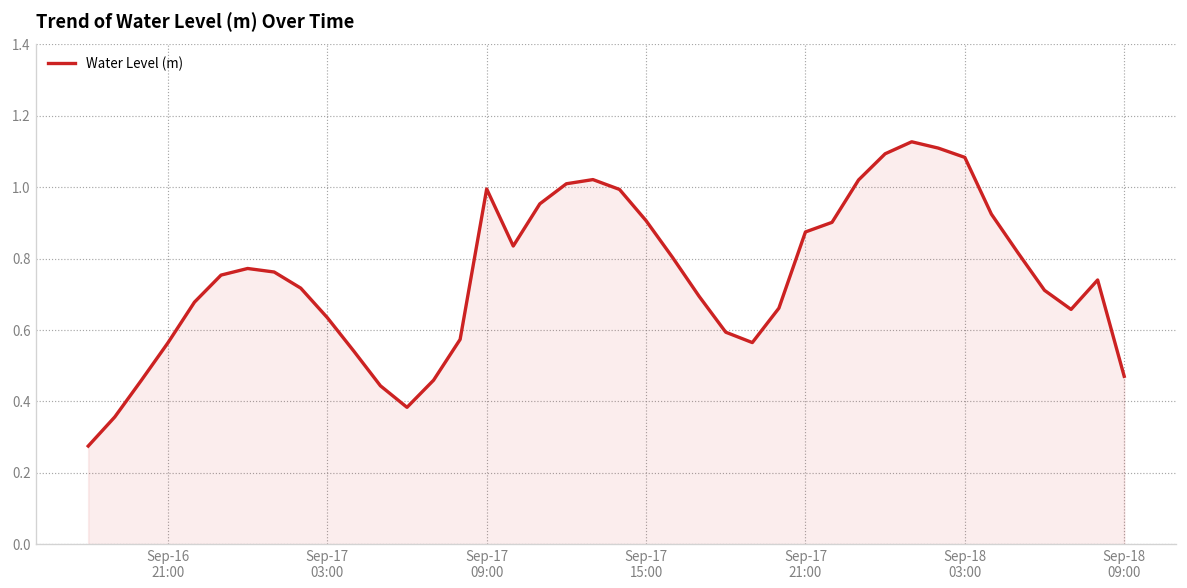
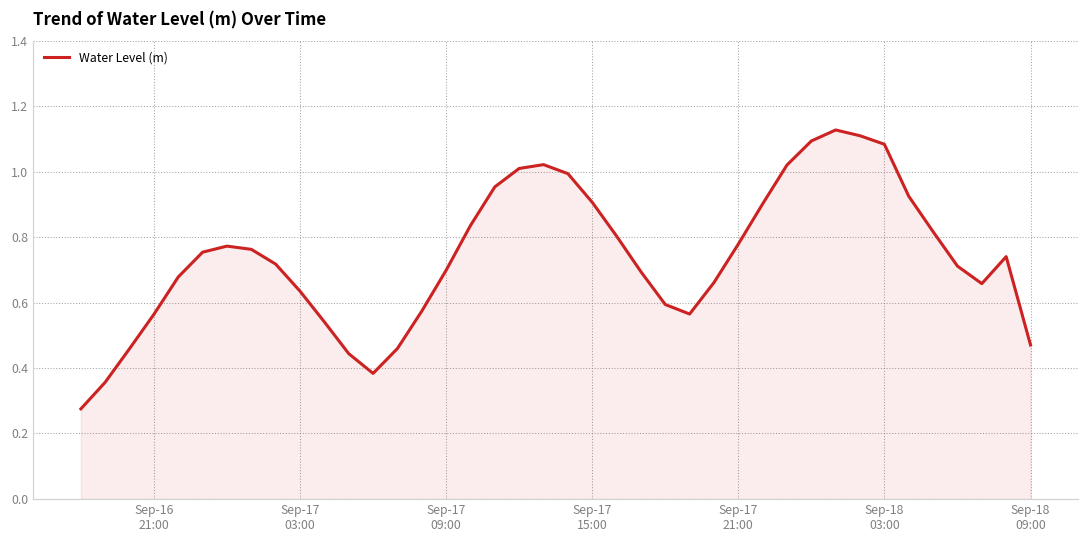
  {
    "Sep-16 21:00": 0.56,
    "Sep-17 03:00": 0.63,
-   "Sep-17 09:00": 1.00,
+   "Sep-17 09:00": 0.70,
    "Sep-17 15:00": 0.91,
-   "Sep-17 21:00": 0.87,
+   "Sep-17 21:00": 0.78,
    "Sep-18 03:00": 1.08,
    "Sep-18 09:00": 0.47
  }
